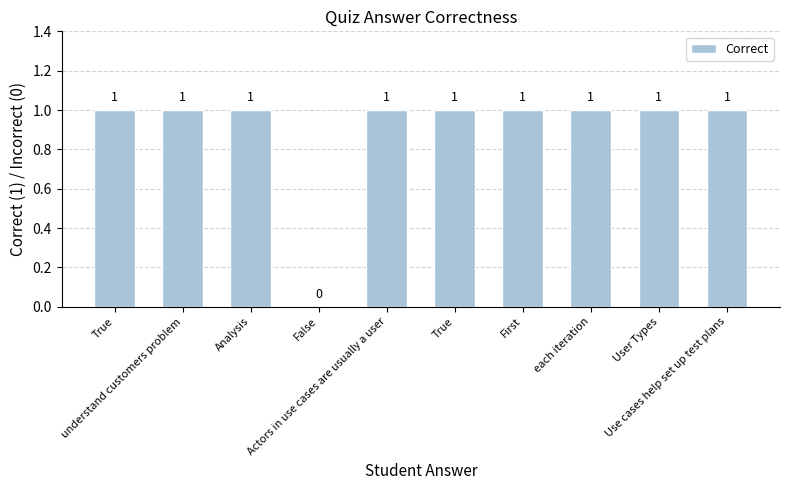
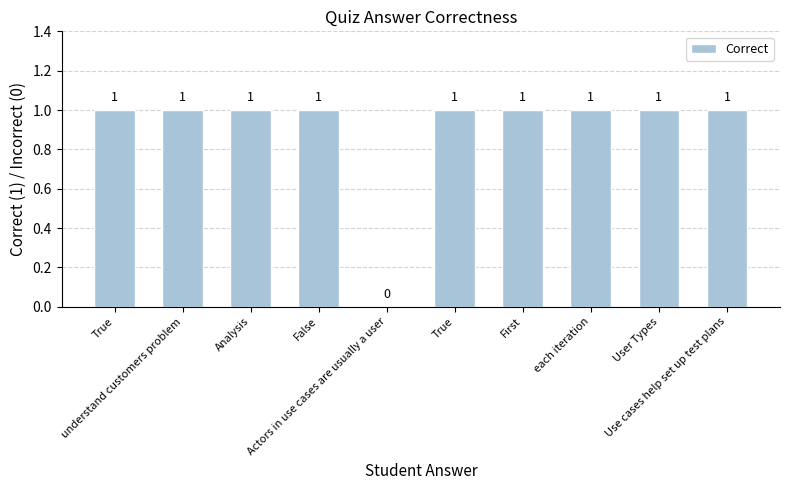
  {
    "understand customers problem": 1,
    "Analysis": 1,
-   "False": 0,
-   "Actors in use cases are usually a user": 1,
+   "False": 1,
+   "Actors in use cases are usually a user": 0,
    "First": 1,
    "each iteration": 1,
    "User Types": 1,
    "Use cases help set up test plans": 1
  }
